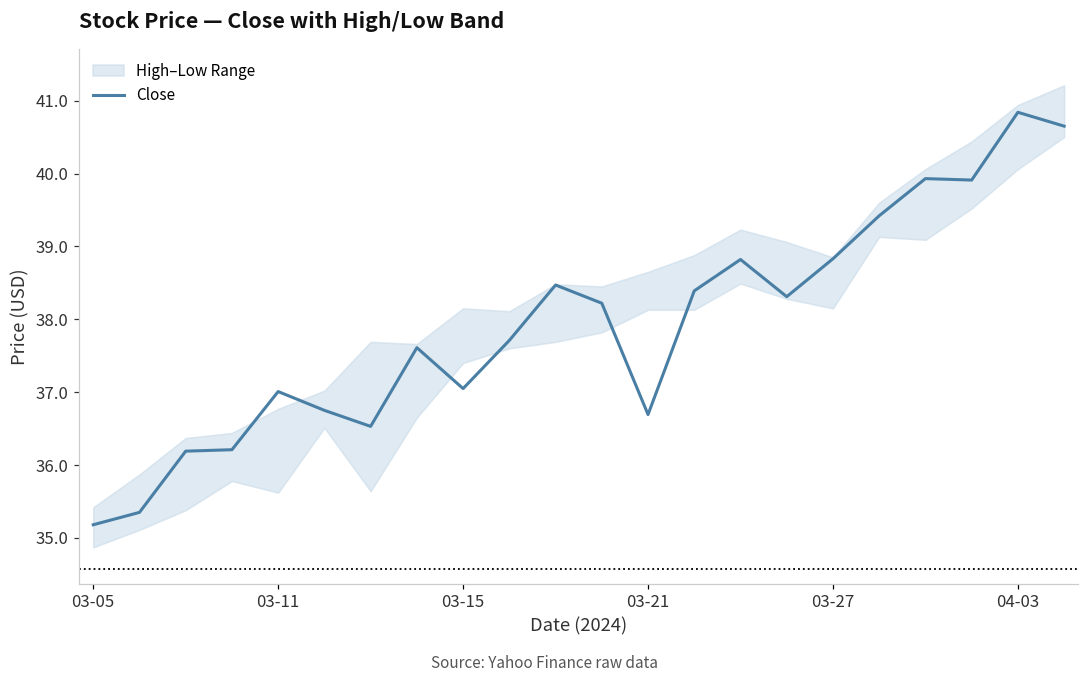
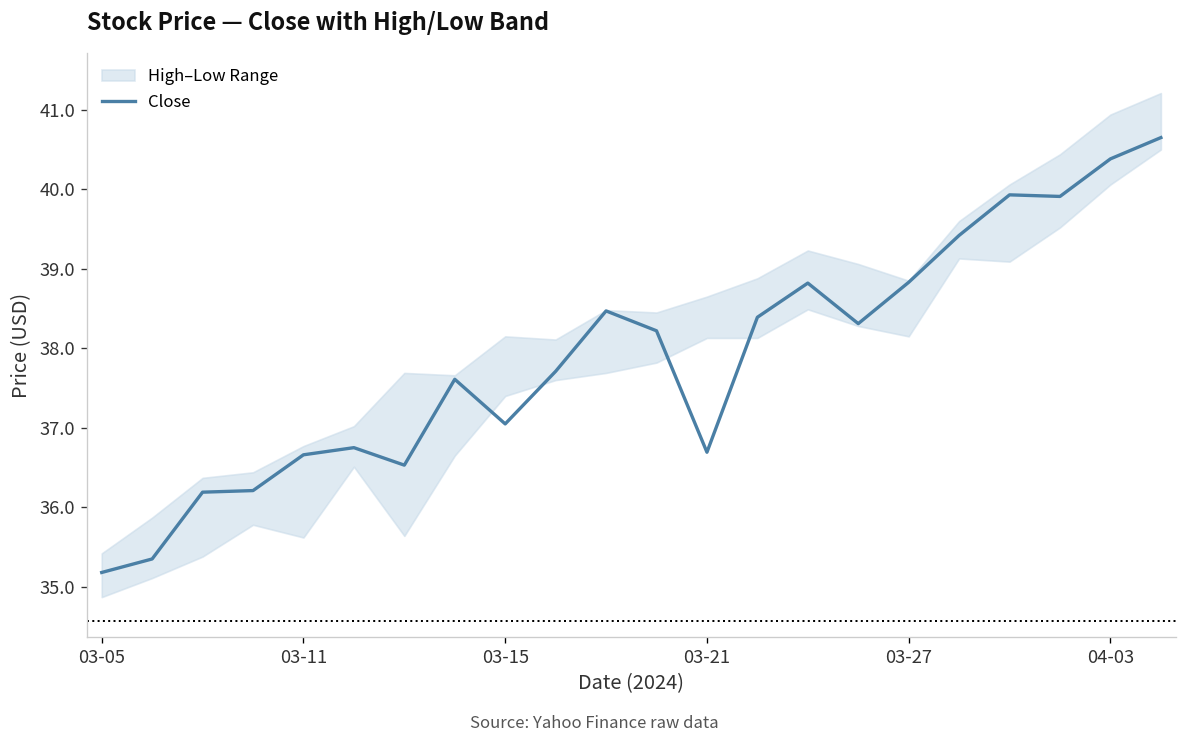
  {
    "Close": {
      "03-05": 35.2,
-     "03-11": 37.0,
+     "03-11": 36.7,
      "03-15": 37.0,
      "03-21": 36.7,
-     "04-03": 40.8
+     "04-03": 40.4
    }
  }
